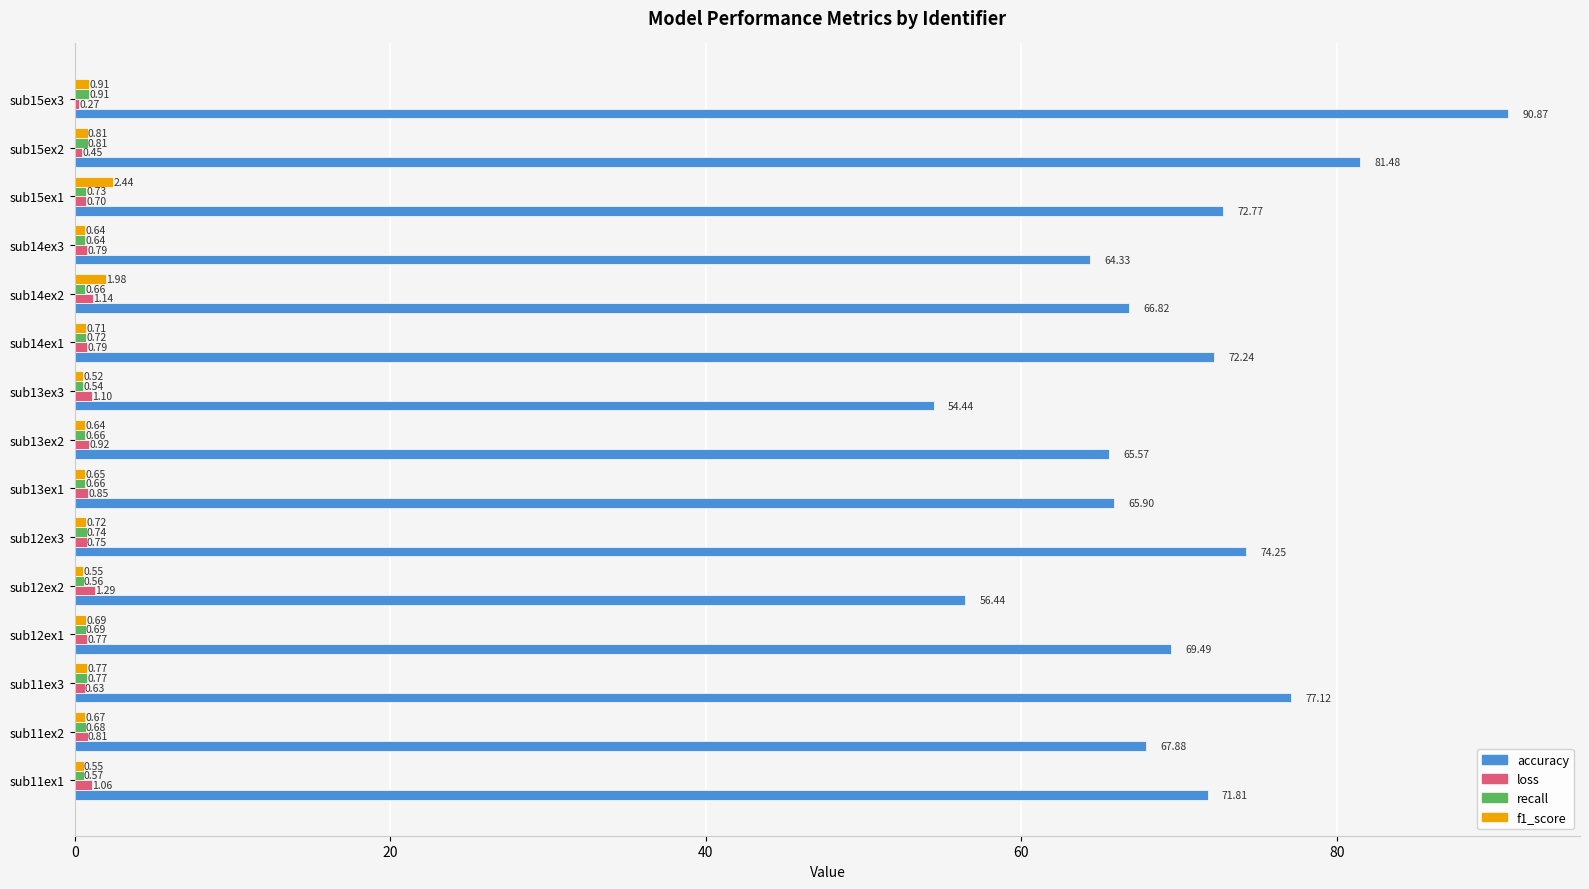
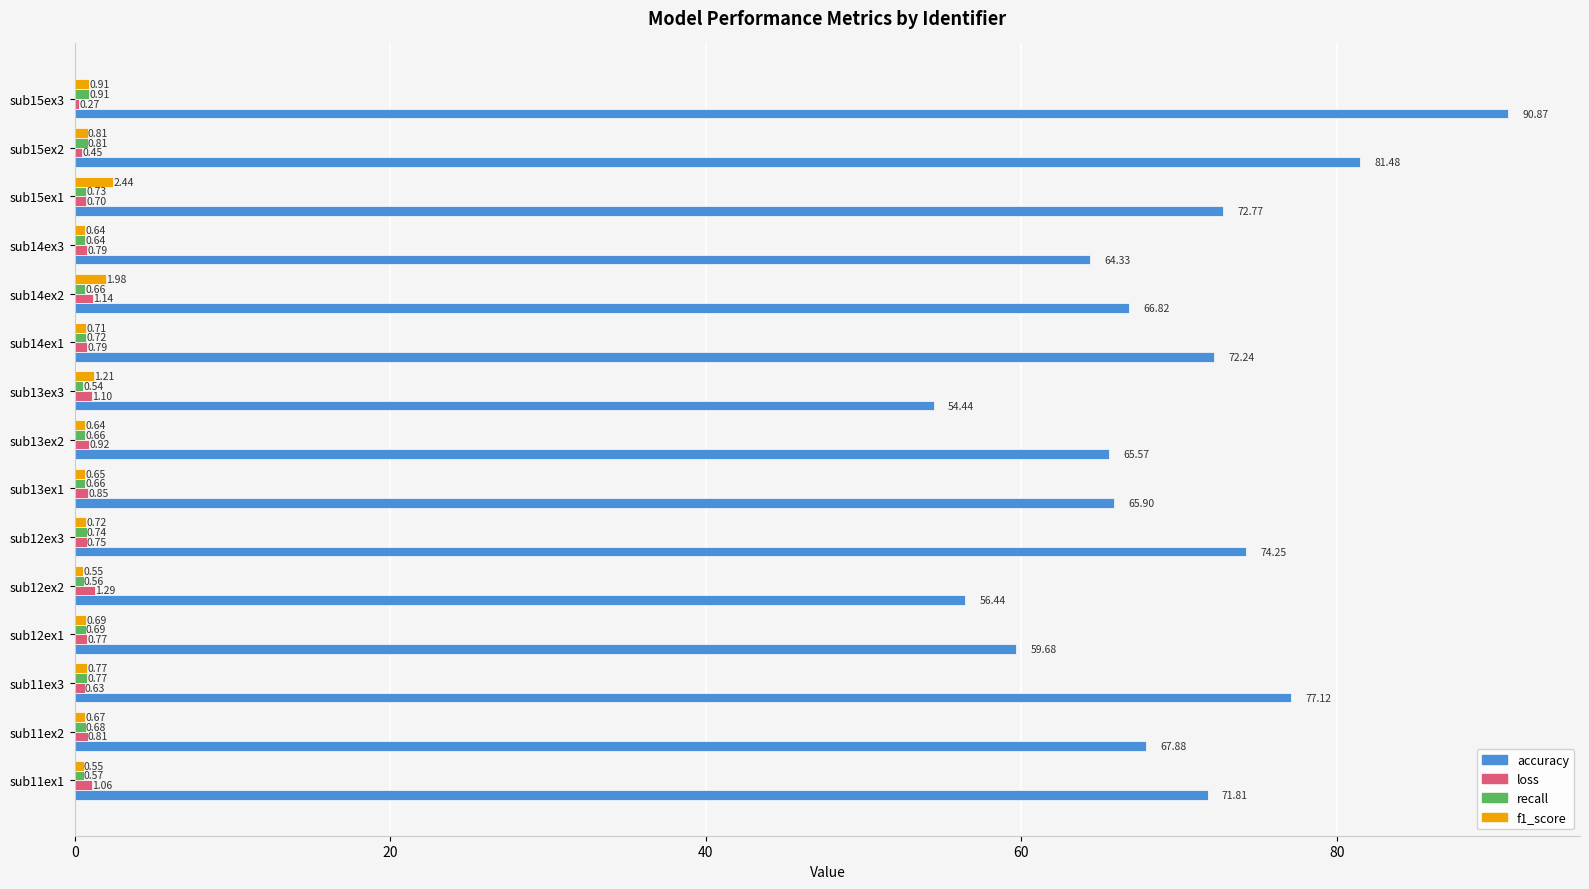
  {
    "accuracy": {
      "sub15ex3": 90.87,
      "sub15ex2": 81.48,
      "sub15ex1": 72.77,
      "sub14ex3": 64.33,
      "sub14ex2": 66.82,
      "sub14ex1": 72.24,
      "sub13ex3": 54.44,
      "sub13ex2": 65.57,
      "sub13ex1": 65.90,
      "sub12ex3": 74.25,
      "sub12ex2": 56.44,
-     "sub12ex1": 69.49,
+     "sub12ex1": 59.68,
      "sub11ex3": 77.12,
      "sub11ex2": 67.88,
      "sub11ex1": 71.81
    },
    "loss": {
      "sub15ex3": 0.27,
      "sub15ex2": 0.45,
      "sub15ex1": 0.70,
      "sub14ex3": 0.79,
      "sub14ex2": 1.14,
      "sub14ex1": 0.79,
      "sub13ex3": 1.10,
      "sub13ex2": 0.92,
      "sub13ex1": 0.85,
      "sub12ex3": 0.75,
      "sub12ex2": 1.29,
      "sub12ex1": 0.77,
      "sub11ex3": 0.63,
      "sub11ex2": 0.81,
      "sub11ex1": 1.06
    },
    "recall": {
      "sub15ex3": 0.91,
      "sub15ex2": 0.81,
      "sub15ex1": 0.73,
      "sub14ex3": 0.64,
      "sub14ex2": 0.66,
      "sub14ex1": 0.72,
      "sub13ex3": 0.54,
      "sub13ex2": 0.66,
      "sub13ex1": 0.66,
      "sub12ex3": 0.74,
      "sub12ex2": 0.56,
      "sub12ex1": 0.69,
      "sub11ex3": 0.77,
      "sub11ex2": 0.68,
      "sub11ex1": 0.57
    },
    "f1_score": {
      "sub15ex3": 0.91,
      "sub15ex2": 0.81,
      "sub15ex1": 2.44,
      "sub14ex3": 0.64,
      "sub14ex2": 1.98,
      "sub14ex1": 0.71,
-     "sub13ex3": 0.52,
+     "sub13ex3": 1.21,
      "sub13ex2": 0.64,
      "sub13ex1": 0.65,
      "sub12ex3": 0.72,
      "sub12ex2": 0.55,
      "sub12ex1": 0.69,
      "sub11ex3": 0.77,
      "sub11ex2": 0.67,
      "sub11ex1": 0.55
    }
  }
